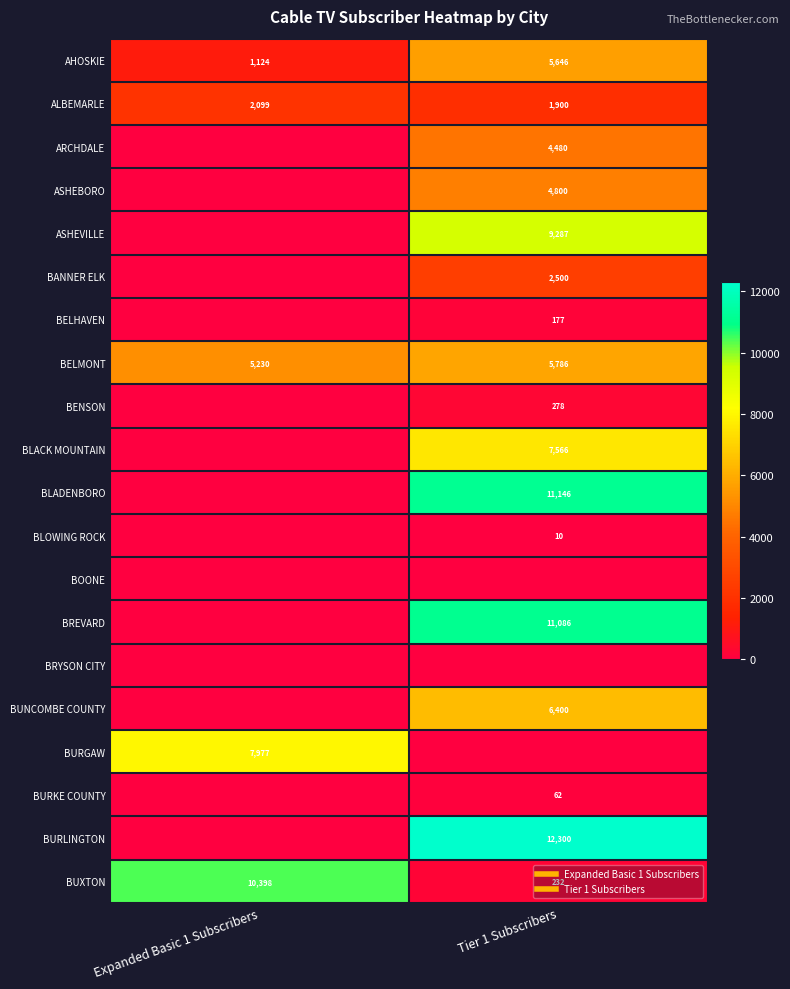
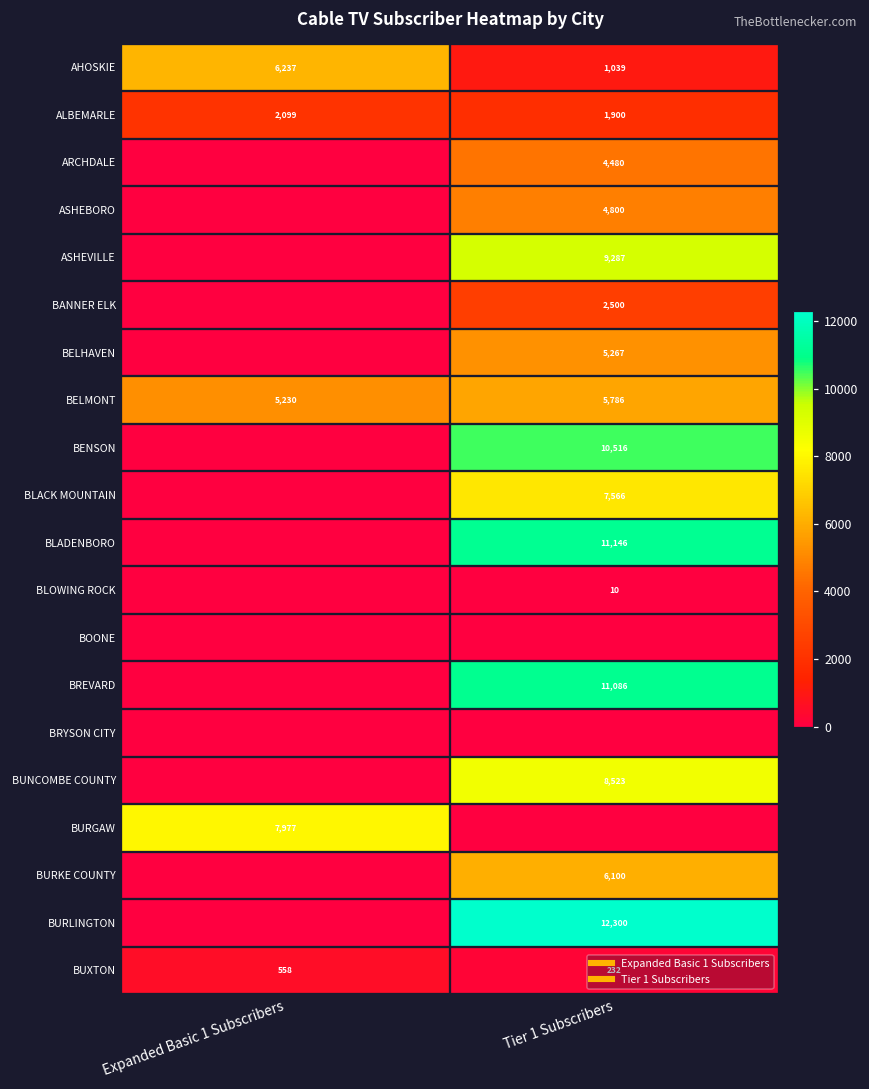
  {
    "AHOSKIE": {
-     "Expanded Basic 1 Subscribers": "1,124",
-     "Tier 1 Subscribers": "5,646"
+     "Expanded Basic 1 Subscribers": "6,237",
+     "Tier 1 Subscribers": "1,039"
    },
    "ALBEMARLE": {
      "Expanded Basic 1 Subscribers": "2,099",
      "Tier 1 Subscribers": "1,900"
    },
    "ARCHDALE": {
      "Tier 1 Subscribers": "4,480"
    },
    "ASHEBORO": {
      "Tier 1 Subscribers": "4,800"
    },
    "ASHEVILLE": {
      "Tier 1 Subscribers": "9,287"
    },
    "BANNER ELK": {
      "Tier 1 Subscribers": "2,500"
    },
    "BELHAVEN": {
-     "Tier 1 Subscribers": "177"
+     "Tier 1 Subscribers": "5,267"
    },
    "BELMONT": {
      "Expanded Basic 1 Subscribers": "5,230",
      "Tier 1 Subscribers": "5,786"
    },
    "BENSON": {
-     "Tier 1 Subscribers": "278"
+     "Tier 1 Subscribers": "10,516"
    },
    "BLACK MOUNTAIN": {
      "Tier 1 Subscribers": "7,566"
    },
    "BLADENBORO": {
      "Tier 1 Subscribers": "11,146"
    },
    "BLOWING ROCK": {
      "Tier 1 Subscribers": "10"
    },
    "BREVARD": {
      "Tier 1 Subscribers": "11,086"
    },
    "BUNCOMBE COUNTY": {
-     "Tier 1 Subscribers": "6,400"
+     "Tier 1 Subscribers": "8,523"
    },
    "BURGAW": {
      "Expanded Basic 1 Subscribers": "7,977"
    },
    "BURKE COUNTY": {
-     "Tier 1 Subscribers": "62"
+     "Tier 1 Subscribers": "6,100"
    },
    "BURLINGTON": {
      "Tier 1 Subscribers": "12,300"
    },
    "BUXTON": {
-     "Expanded Basic 1 Subscribers": "10,398"
+     "Expanded Basic 1 Subscribers": "558"
    }
  }
